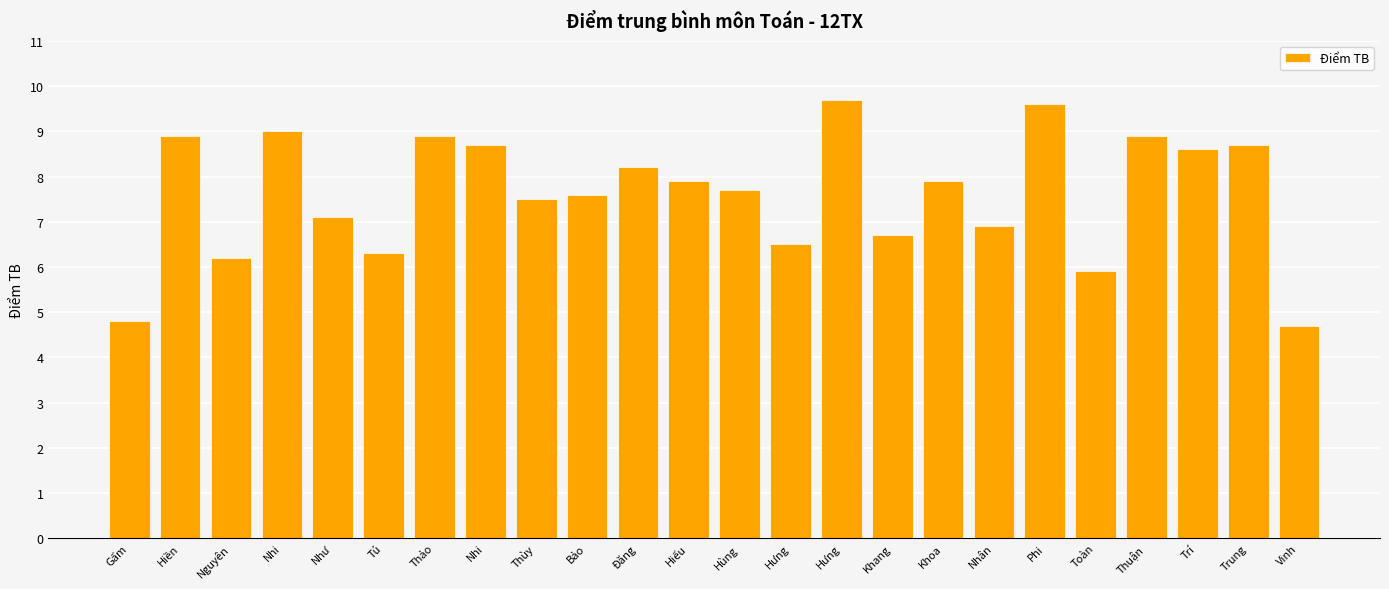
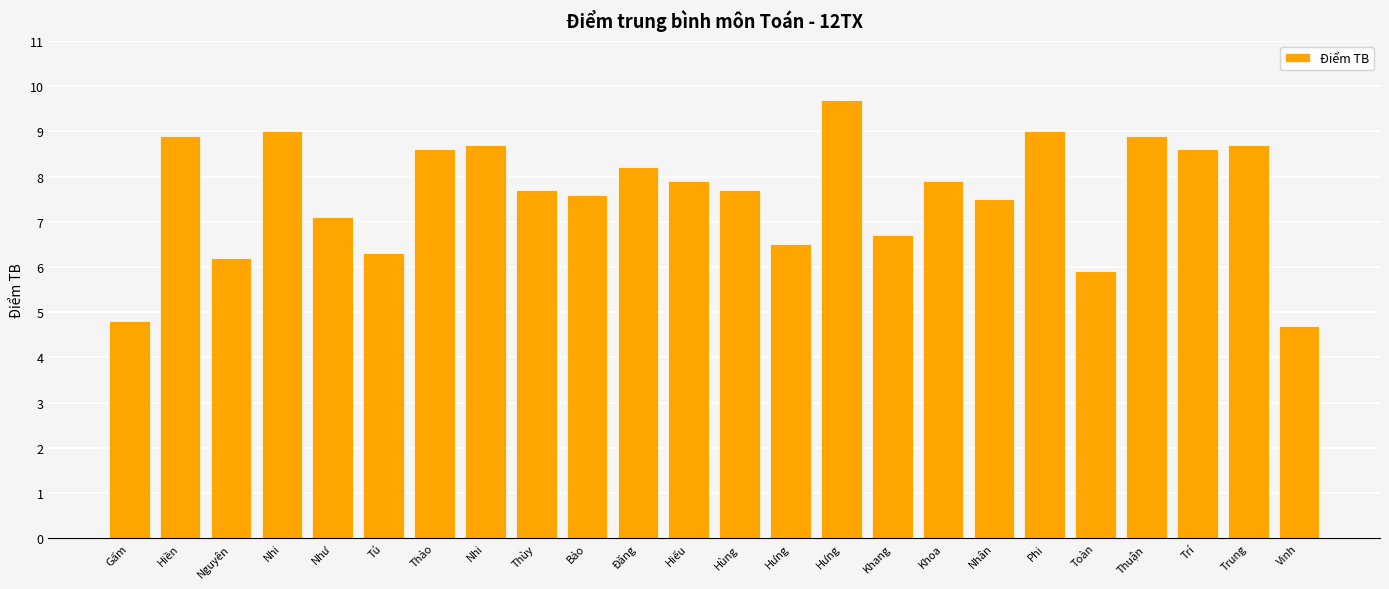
  {
    "Gấm": 4.8,
    "Hiền": 8.9,
    "Nguyên": 6.2,
    "Như": 7.1,
    "Tú": 6.3,
-   "Thảo": 8.9,
-   "Thùy": 7.5,
+   "Thảo": 8.6,
+   "Thùy": 7.7,
    "Bảo": 7.6,
    "Đăng": 8.2,
    "Hiếu": 7.9,
    "Hùng": 7.7,
    "Khang": 6.7,
    "Khoa": 7.9,
-   "Nhân": 6.9,
-   "Phi": 9.6,
+   "Nhân": 7.5,
+   "Phi": 9.0,
    "Toàn": 5.9,
    "Thuận": 8.9,
    "Trí": 8.6,
    "Trung": 8.7,
    "Vinh": 4.7
  }
